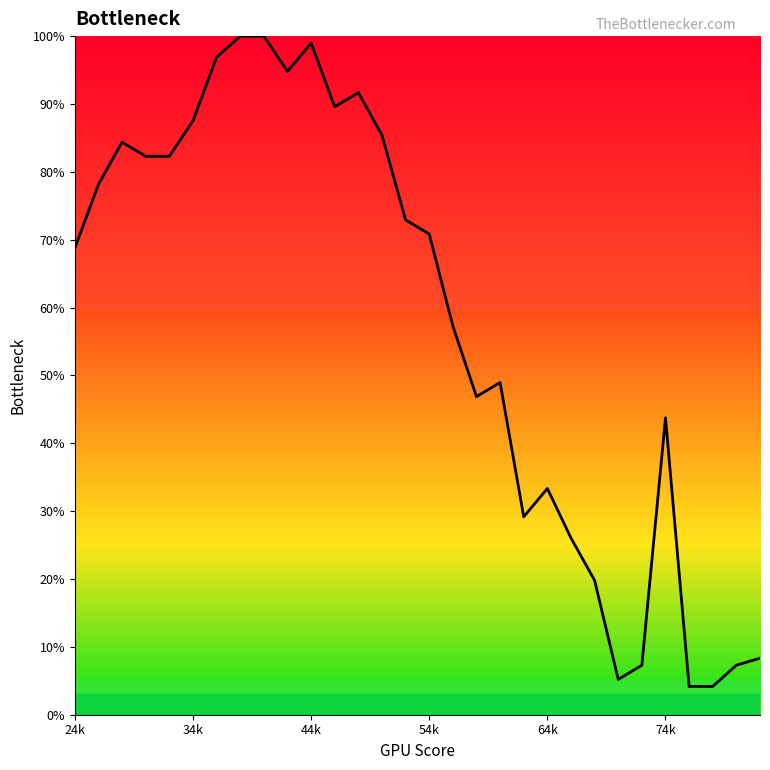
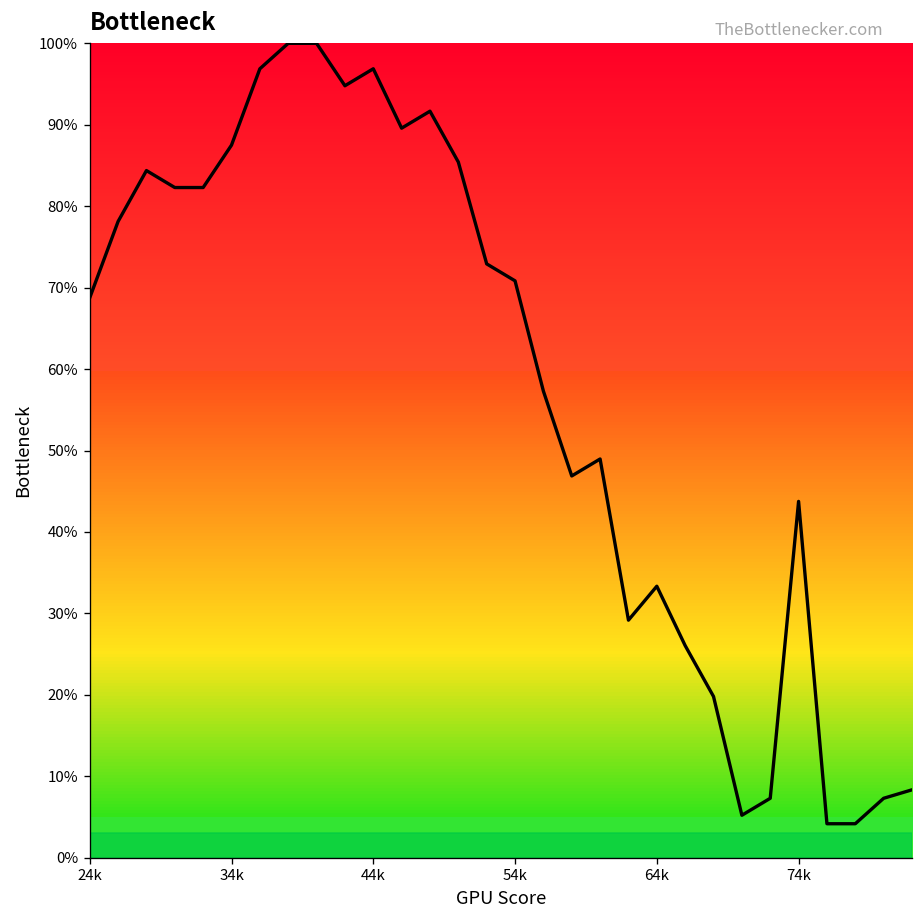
  {
    "24k": "69%",
    "34k": "88%",
-   "44k": "99%",
+   "44k": "97%",
    "54k": "71%",
    "64k": "33%",
    "74k": "44%"
  }
